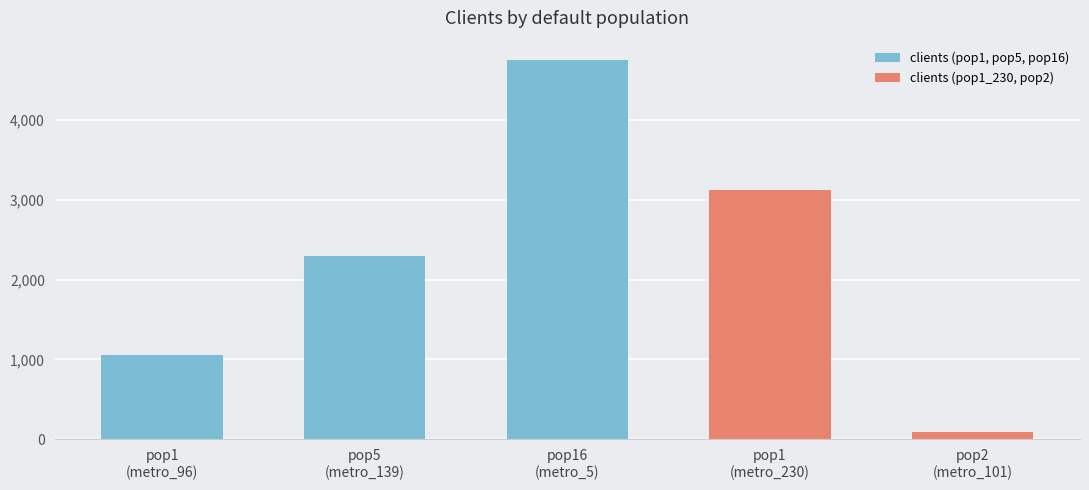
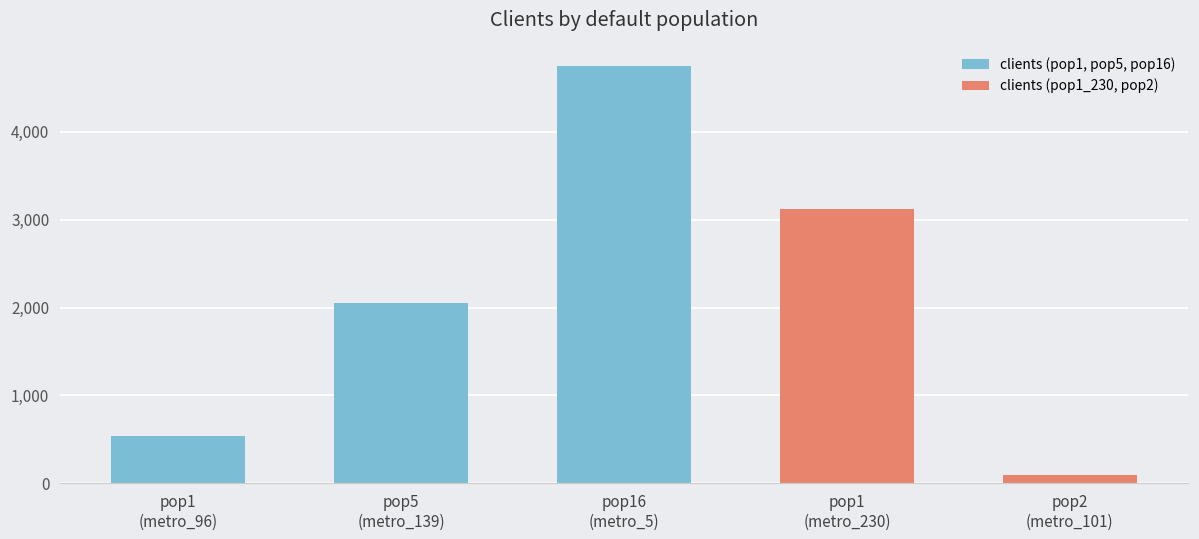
  {
-   "pop1 (metro_96)": "1,100",
-   "pop5 (metro_139)": "2,300",
+   "pop1 (metro_96)": "500",
+   "pop5 (metro_139)": "2,100",
    "pop16 (metro_5)": "4,800",
    "pop1 (metro_230)": "3,100",
    "pop2 (metro_101)": "100"
  }
